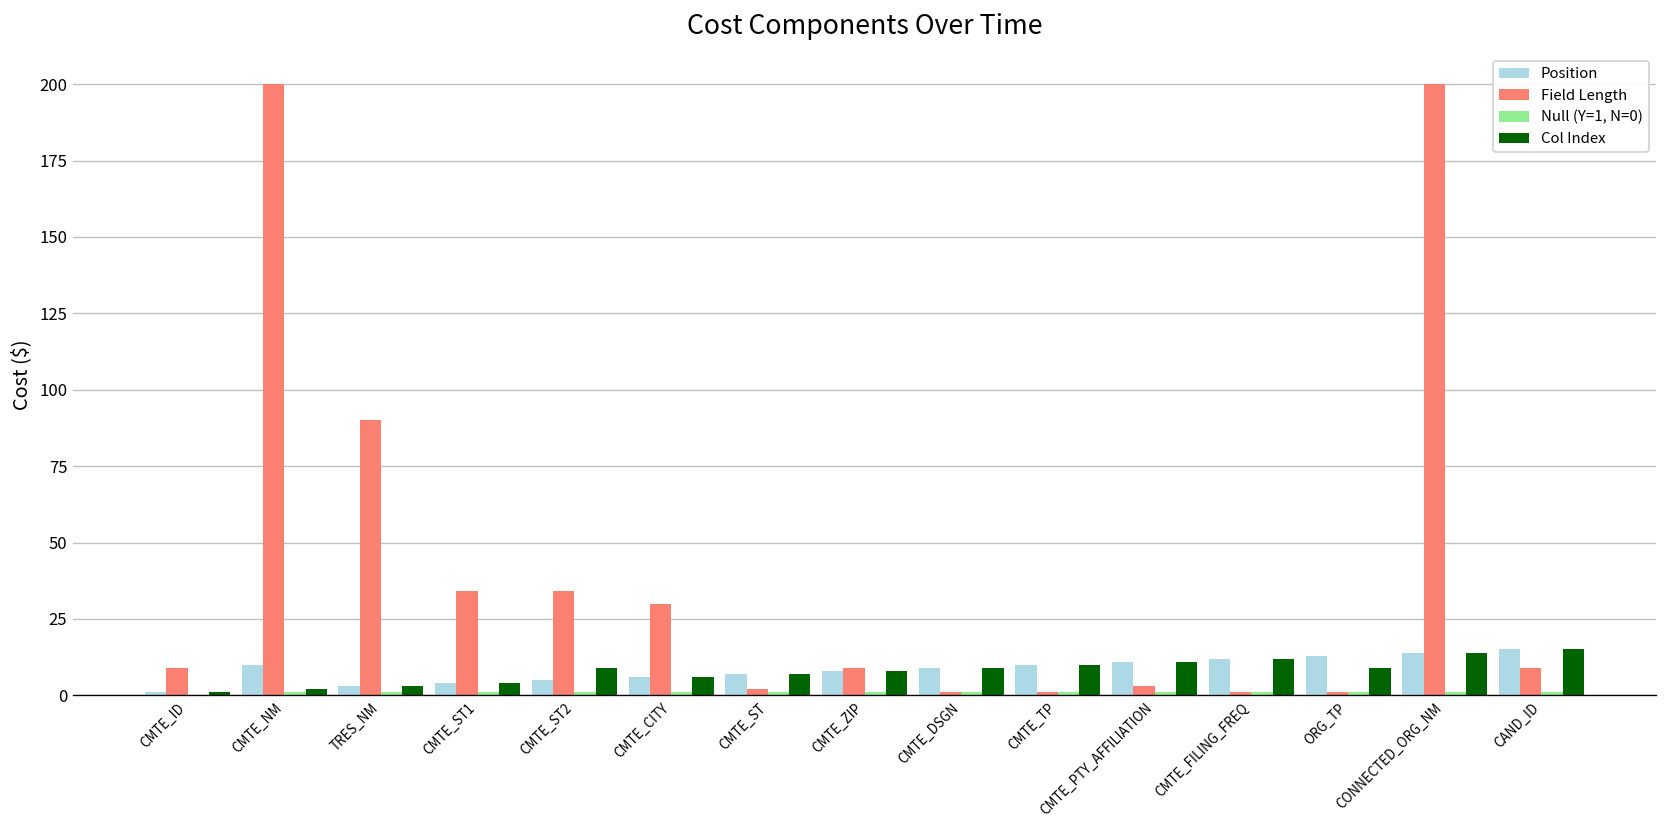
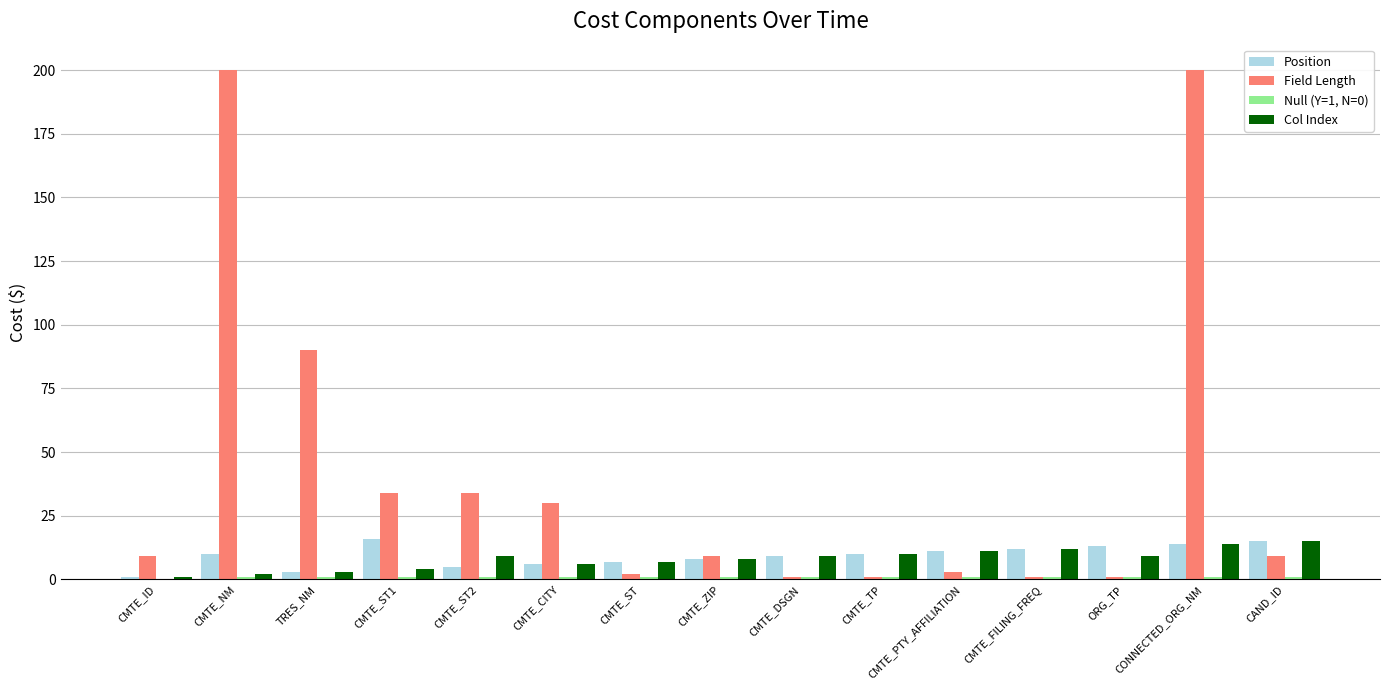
  {
    "Position": {
      "CMTE_ID": 1,
      "CMTE_NM": 10,
      "TRES_NM": 3,
-     "CMTE_ST1": 4,
+     "CMTE_ST1": 16,
      "CMTE_ST2": 5,
      "CMTE_CITY": 6,
      "CMTE_ST": 7,
      "CMTE_ZIP": 8,
      "CMTE_DSGN": 9,
      "CMTE_TP": 10,
      "CMTE_PTY_AFFILIATION": 11,
      "CMTE_FILING_FREQ": 12,
      "ORG_TP": 13,
      "CONNECTED_ORG_NM": 14,
      "CAND_ID": 15
    },
    "Field Length": {
      "CMTE_ID": 9,
      "CMTE_NM": 200,
      "TRES_NM": 90,
      "CMTE_ST1": 34,
      "CMTE_ST2": 34,
      "CMTE_CITY": 30,
      "CMTE_ST": 2,
      "CMTE_ZIP": 9,
      "CMTE_DSGN": 1,
      "CMTE_TP": 1,
      "CMTE_PTY_AFFILIATION": 3,
      "CMTE_FILING_FREQ": 1,
      "ORG_TP": 1,
      "CONNECTED_ORG_NM": 200,
      "CAND_ID": 9
    },
    "Null (Y=1, N=0)": {
      "CMTE_ID": 0,
      "CMTE_NM": 1,
      "TRES_NM": 1,
      "CMTE_ST1": 1,
      "CMTE_ST2": 1,
      "CMTE_CITY": 1,
      "CMTE_ST": 1,
      "CMTE_ZIP": 1,
      "CMTE_DSGN": 1,
      "CMTE_TP": 1,
      "CMTE_PTY_AFFILIATION": 1,
      "CMTE_FILING_FREQ": 1,
      "ORG_TP": 1,
      "CONNECTED_ORG_NM": 1,
      "CAND_ID": 1
    },
    "Col Index": {
      "CMTE_ID": 1,
      "CMTE_NM": 2,
      "TRES_NM": 3,
      "CMTE_ST1": 4,
      "CMTE_ST2": 9,
      "CMTE_CITY": 6,
      "CMTE_ST": 7,
      "CMTE_ZIP": 8,
      "CMTE_DSGN": 9,
      "CMTE_TP": 10,
      "CMTE_PTY_AFFILIATION": 11,
      "CMTE_FILING_FREQ": 12,
      "ORG_TP": 9,
      "CONNECTED_ORG_NM": 14,
      "CAND_ID": 15
    }
  }
